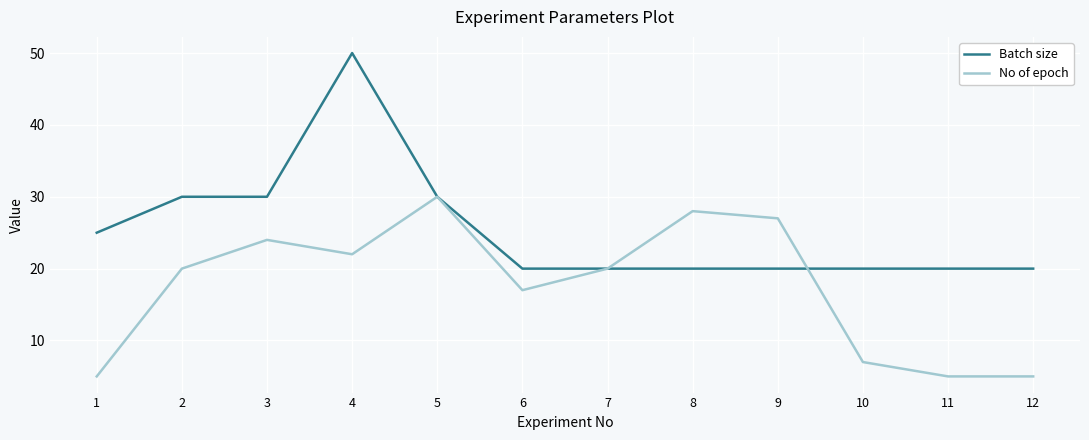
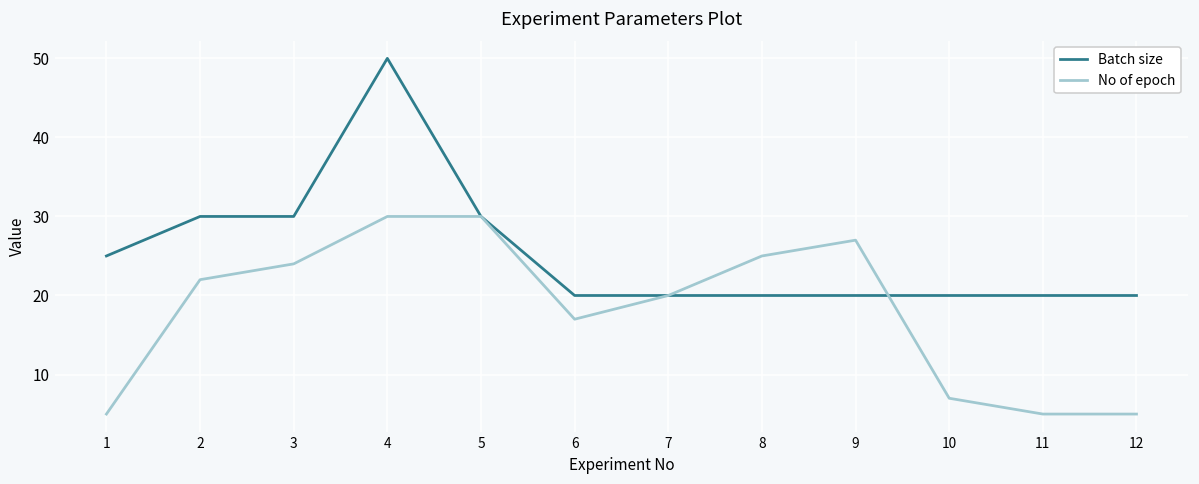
  {
    "Batch size": {
      "1": 25,
      "2": 30,
      "3": 30,
      "4": 50,
      "6": 20,
      "8": 20,
      "9": 20,
      "10": 20,
      "11": 20,
      "12": 20
    },
    "No of epoch": {
      "1": 5,
-     "2": 20,
+     "2": 22,
      "3": 24,
-     "4": 22,
+     "4": 30,
      "6": 17,
-     "8": 28,
+     "8": 25,
      "9": 27,
      "10": 7,
      "11": 5,
      "12": 5
    }
  }
